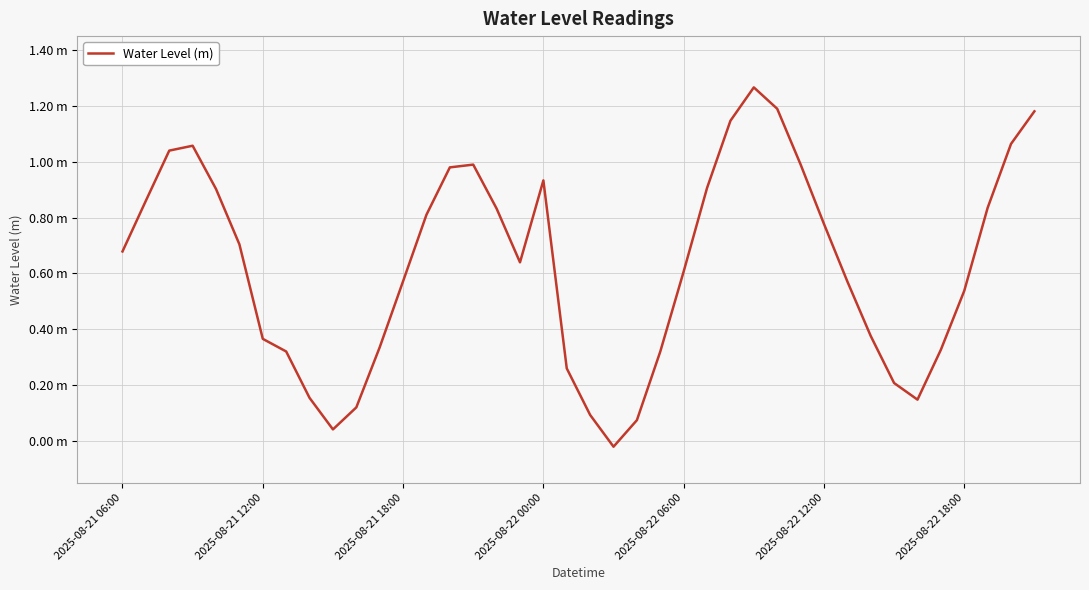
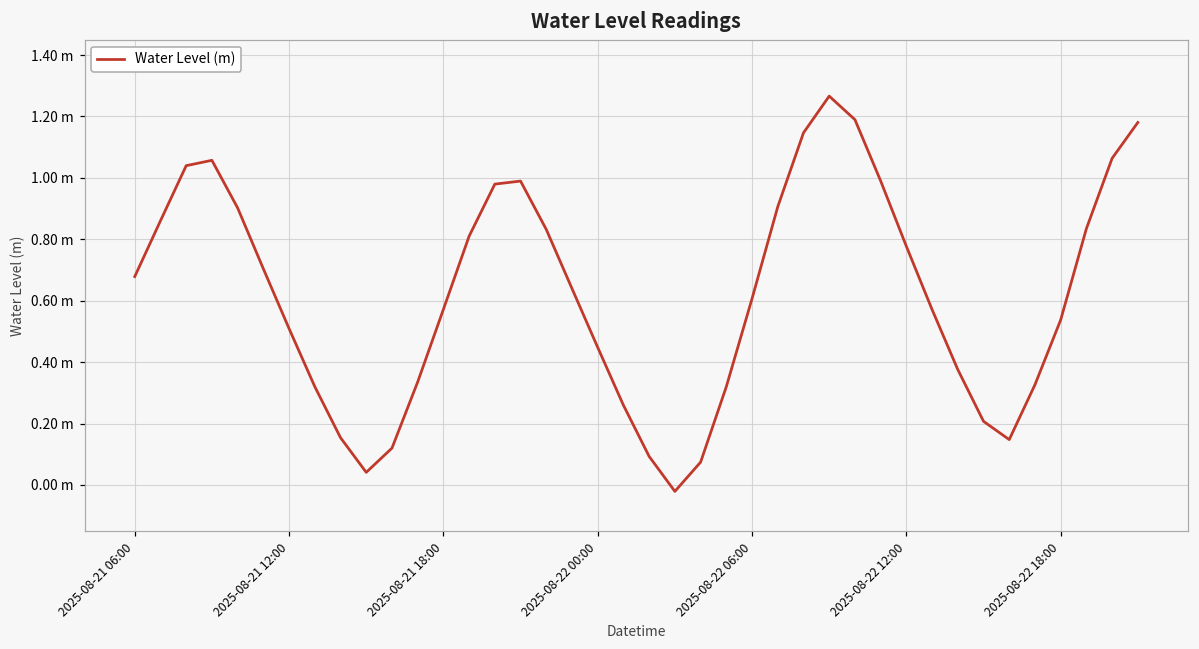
  {
    "2025-08-21 06:00": "0.68 m",
-   "2025-08-21 12:00": "0.37 m",
+   "2025-08-21 12:00": "0.51 m",
    "2025-08-21 18:00": "0.57 m",
-   "2025-08-22 00:00": "0.93 m",
+   "2025-08-22 00:00": "0.45 m",
    "2025-08-22 06:00": "0.61 m",
    "2025-08-22 12:00": "0.78 m",
    "2025-08-22 18:00": "0.54 m"
  }
